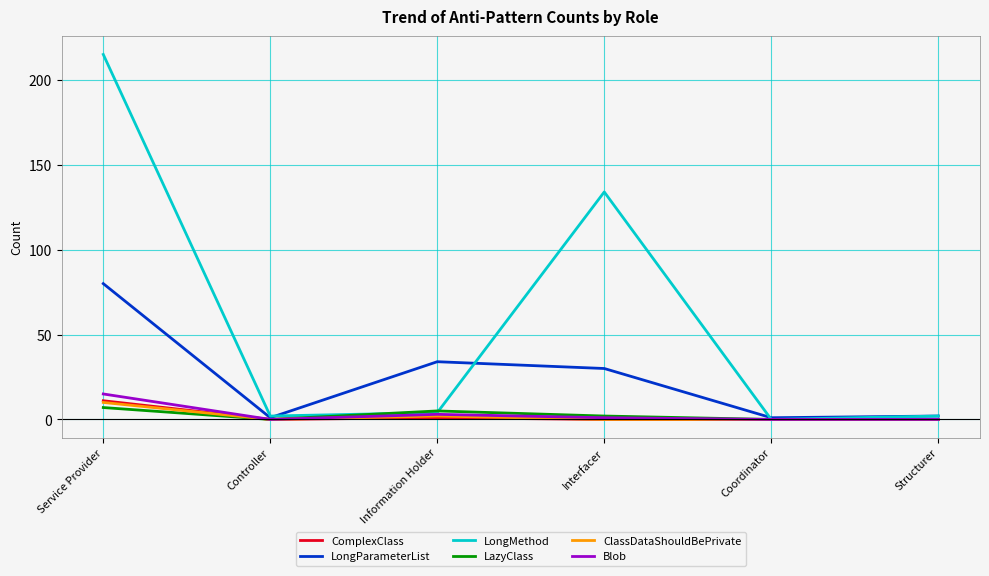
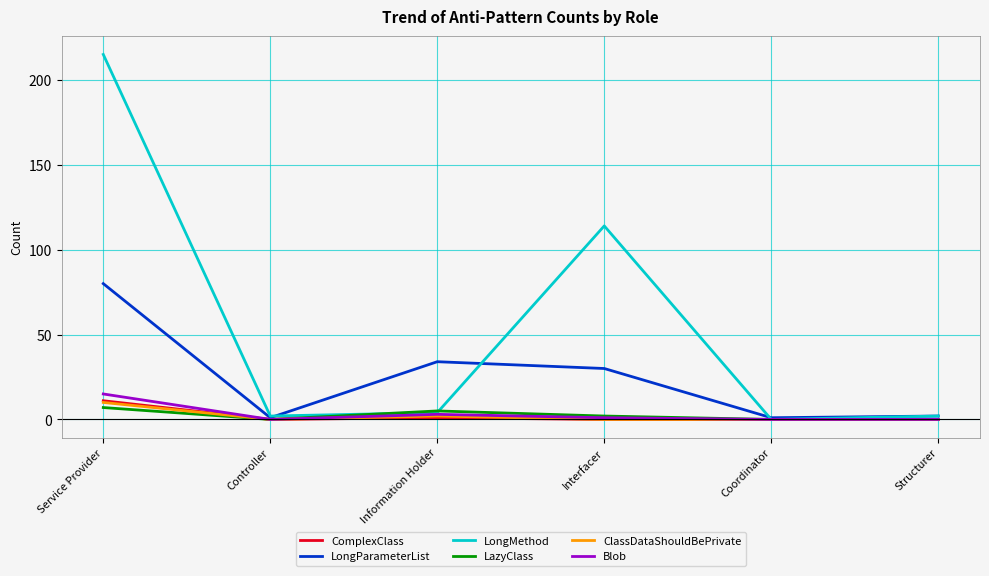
  {
    "LongParameterList": {
      "Service Provider": 80,
      "Information Holder": 34,
      "Interfacer": 30
    },
    "LongMethod": {
      "Service Provider": 215,
-     "Interfacer": 134
+     "Interfacer": 114
    },
    "LazyClass": {
      "Service Provider": 7
    },
    "Blob": {
      "Service Provider": 15
    }
  }
